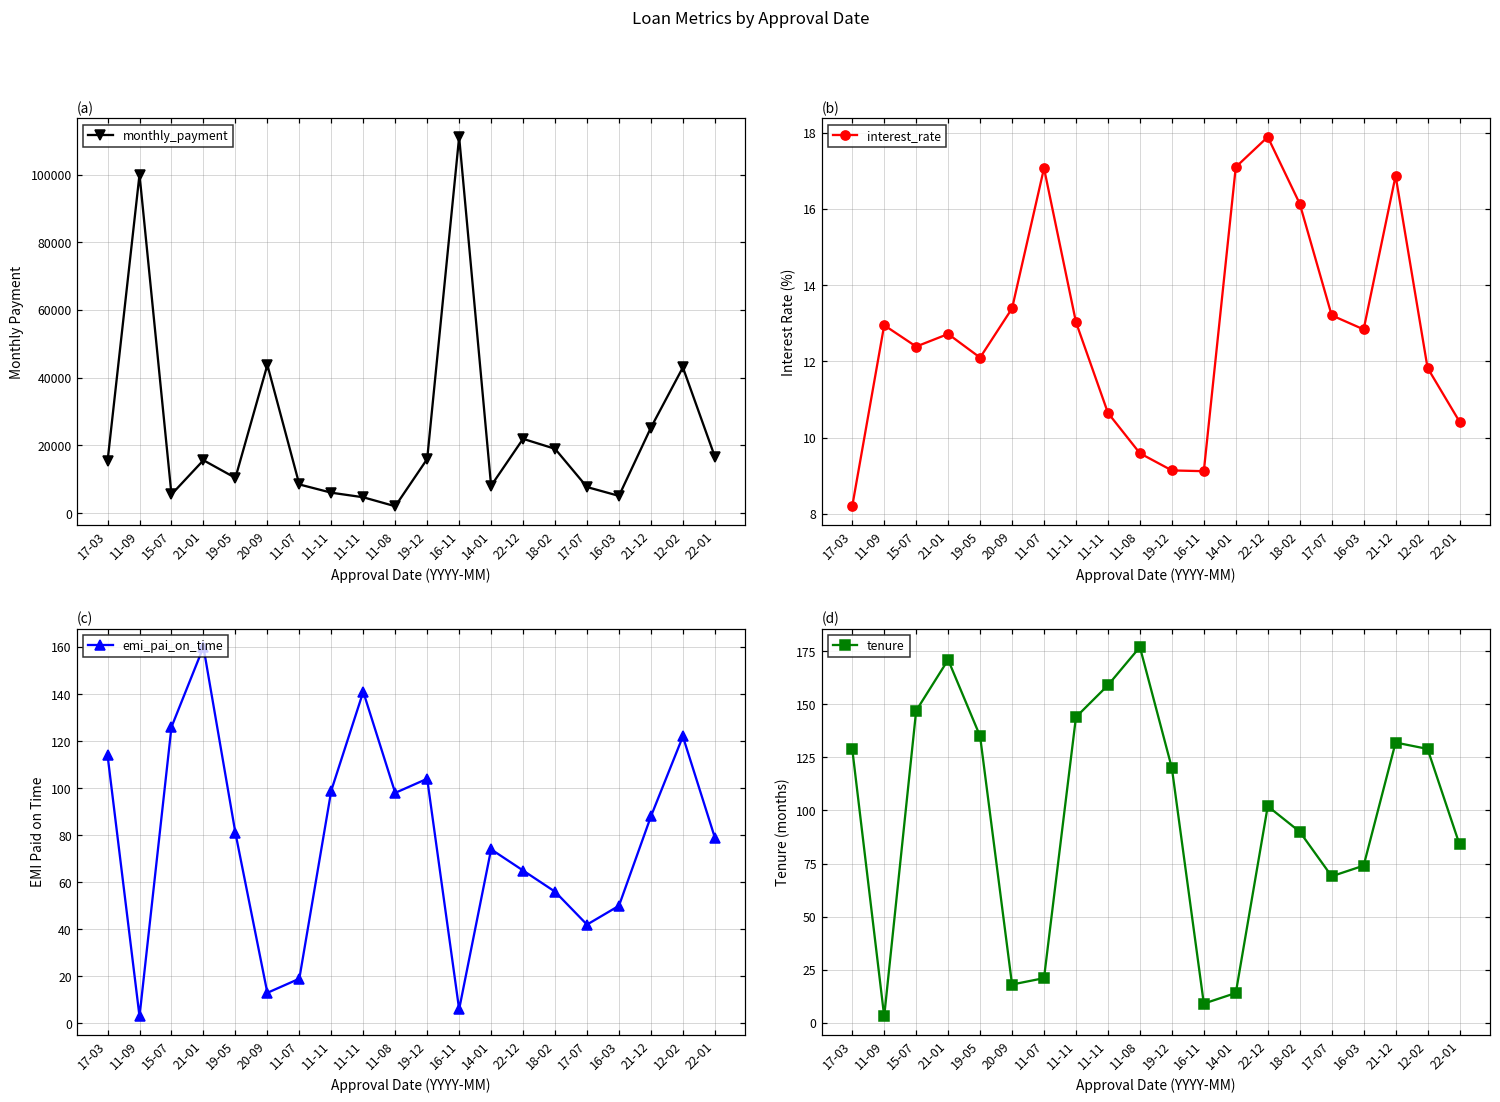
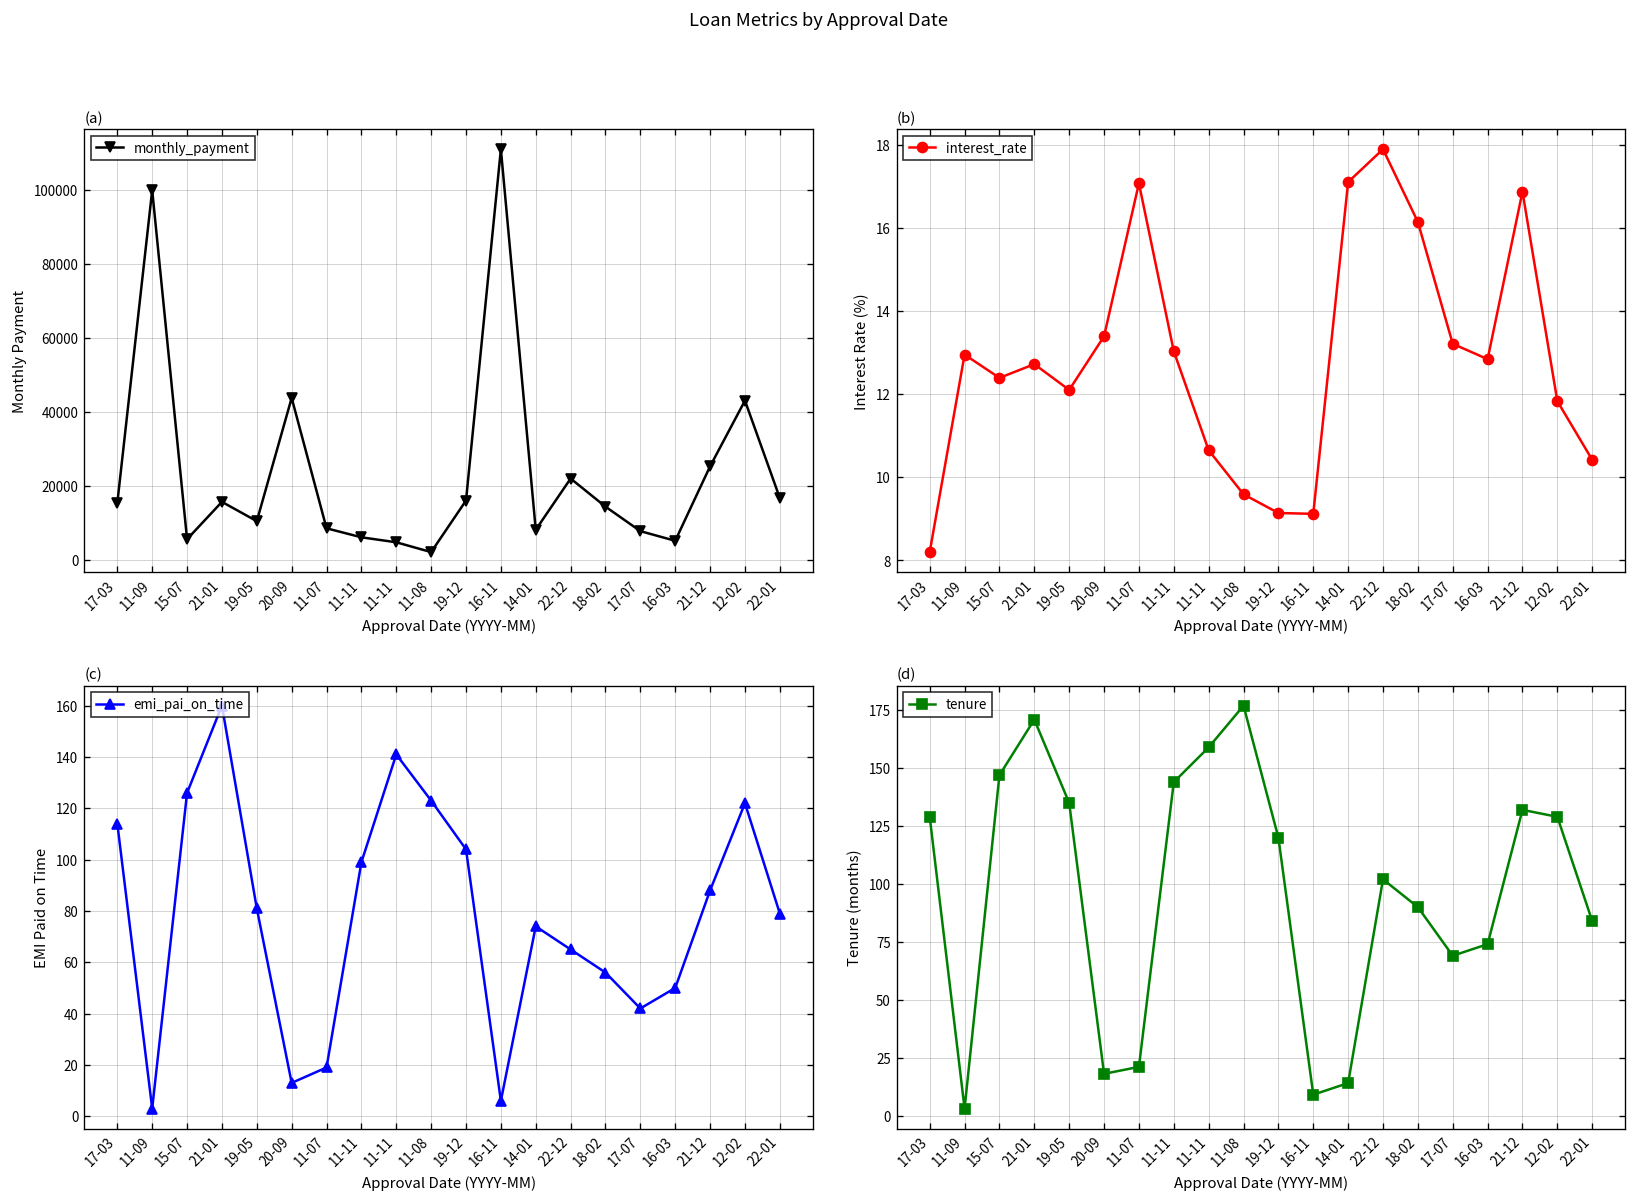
  {
    "(a)": {
      "17-03": 15000,
      "11-09": 100000,
      "15-07": 6000,
      "21-01": 16000,
      "19-05": 10000,
      "20-09": 44000,
      "11-07": 8000,
      "11-08": 2000,
      "19-12": 16000,
      "16-11": 111000,
      "14-01": 8000,
      "22-12": 22000,
-     "18-02": 19000,
+     "18-02": 14000,
      "17-07": 8000,
      "16-03": 5000,
      "21-12": 25000,
      "12-02": 43000,
      "22-01": 17000
    },
    "(b)": {
      "17-03": 8.2,
      "11-09": 13.0,
      "15-07": 12.4,
      "21-01": 12.7,
      "19-05": 12.1,
      "20-09": 13.4,
      "11-07": 17.1,
      "11-08": 9.6,
      "19-12": 9.1,
      "16-11": 9.1,
      "14-01": 17.1,
      "22-12": 17.9,
      "18-02": 16.1,
      "17-07": 13.2,
      "16-03": 12.8,
      "21-12": 16.9,
      "12-02": 11.8,
      "22-01": 10.4
    },
    "(c)": {
      "17-03": 114,
      "11-09": 3,
      "15-07": 126,
      "19-05": 81,
      "20-09": 13,
      "11-07": 19,
-     "11-08": 98,
+     "11-08": 123,
      "19-12": 104,
      "16-11": 6,
      "14-01": 74,
      "22-12": 65,
      "18-02": 56,
      "17-07": 42,
      "16-03": 50,
      "21-12": 88,
      "12-02": 122,
      "22-01": 79
    },
    "(d)": {
      "17-03": 129,
      "11-09": 3,
      "15-07": 147,
      "21-01": 171,
      "19-05": 135,
      "20-09": 18,
      "11-07": 21,
      "11-08": 177,
      "19-12": 120,
      "16-11": 9,
      "14-01": 14,
      "22-12": 102,
      "18-02": 90,
      "17-07": 69,
      "16-03": 74,
      "21-12": 132,
      "12-02": 129,
      "22-01": 84
    }
  }
